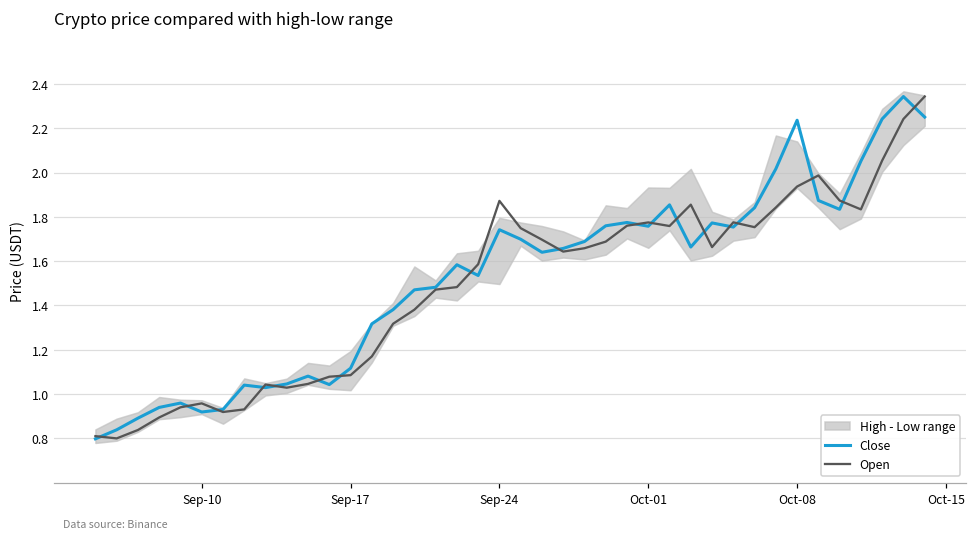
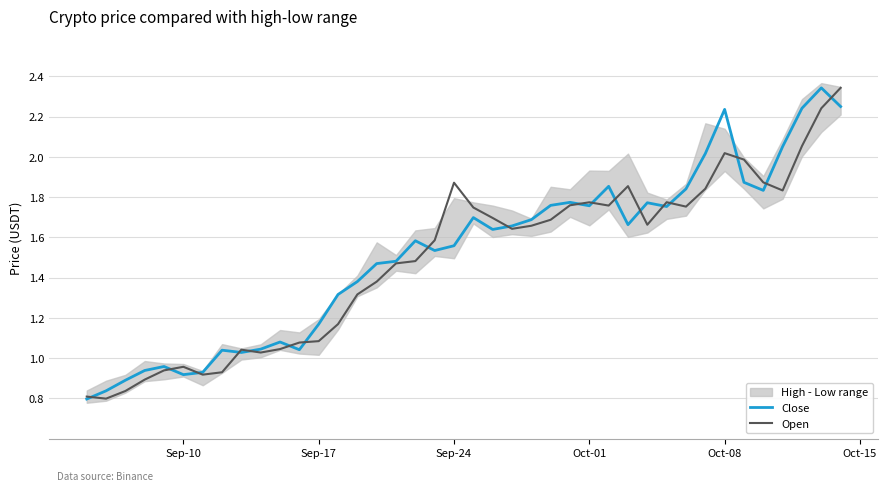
  {
    "Close": {
      "Sep-10": 0.92,
-     "Sep-17": 1.12,
-     "Sep-24": 1.74,
+     "Sep-17": 1.17,
+     "Sep-24": 1.56,
      "Oct-01": 1.76,
      "Oct-08": 2.24
    },
    "Open": {
      "Sep-10": 0.96,
      "Sep-17": 1.08,
      "Sep-24": 1.87,
      "Oct-01": 1.77,
-     "Oct-08": 1.94
+     "Oct-08": 2.02
    }
  }
